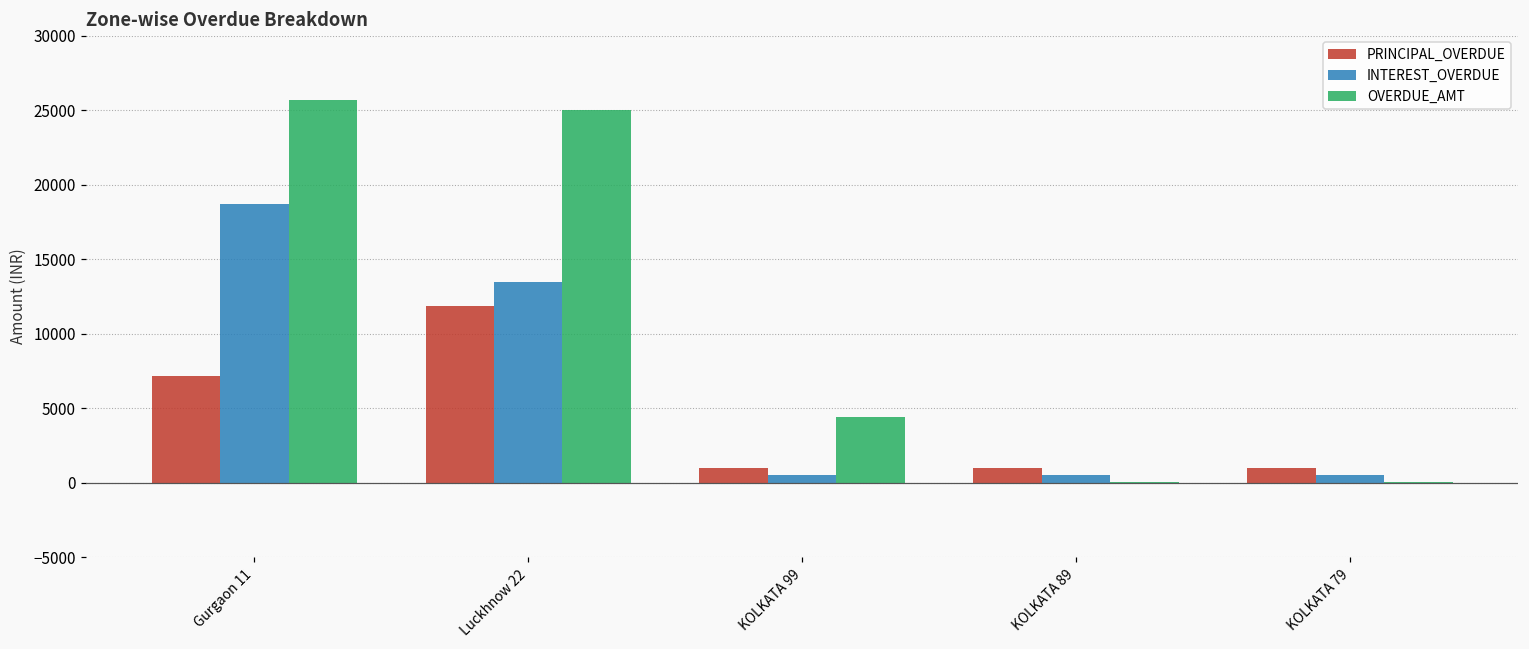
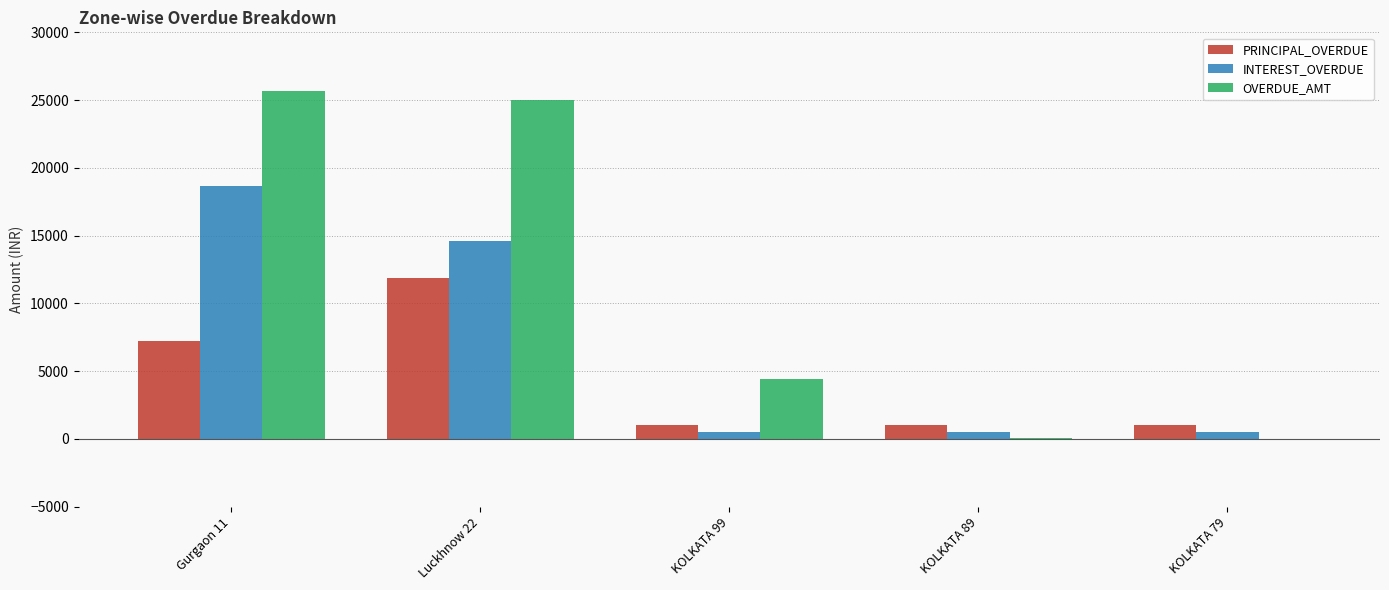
  {
    "PRINCIPAL_OVERDUE": {
      "Gurgaon 11": 7200,
      "Luckhnow 22": 11900,
      "KOLKATA 99": 1000,
      "KOLKATA 89": 1000,
      "KOLKATA 79": 1000
    },
    "INTEREST_OVERDUE": {
      "Gurgaon 11": 18700,
-     "Luckhnow 22": 13400,
+     "Luckhnow 22": 14600,
      "KOLKATA 99": 500,
      "KOLKATA 89": 500,
      "KOLKATA 79": 500
    },
    "OVERDUE_AMT": {
      "Gurgaon 11": 25700,
      "Luckhnow 22": 25000,
      "KOLKATA 99": 4400
    }
  }
